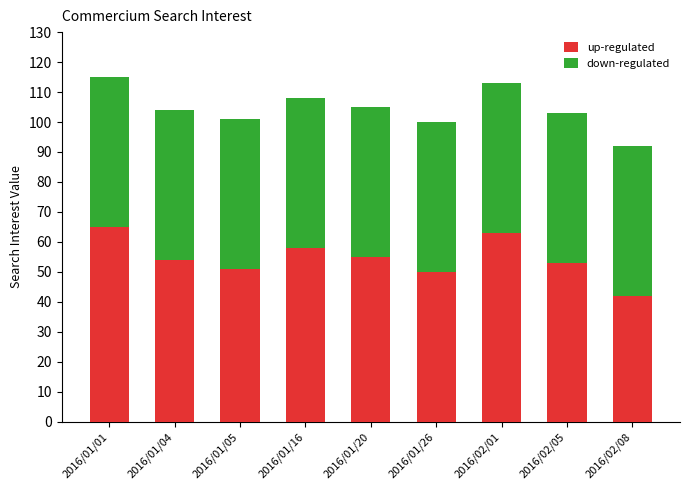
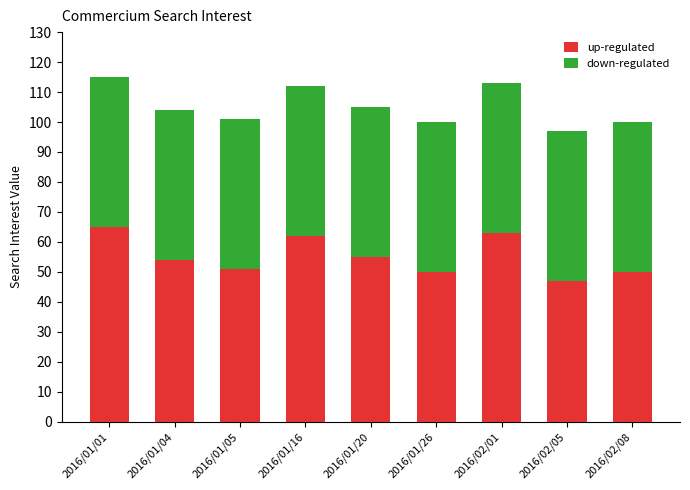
  {
    "up-regulated": {
      "2016/01/01": 65,
      "2016/01/04": 54,
      "2016/01/05": 51,
-     "2016/01/16": 58,
+     "2016/01/16": 62,
      "2016/01/20": 55,
      "2016/01/26": 50,
      "2016/02/01": 63,
-     "2016/02/05": 53,
-     "2016/02/08": 42
+     "2016/02/05": 47,
+     "2016/02/08": 50
    },
    "down-regulated": {
      "2016/01/01": 50,
      "2016/01/04": 50,
      "2016/01/05": 50,
      "2016/01/16": 50,
      "2016/01/20": 50,
      "2016/01/26": 50,
      "2016/02/01": 50,
      "2016/02/05": 50,
      "2016/02/08": 50
    }
  }
